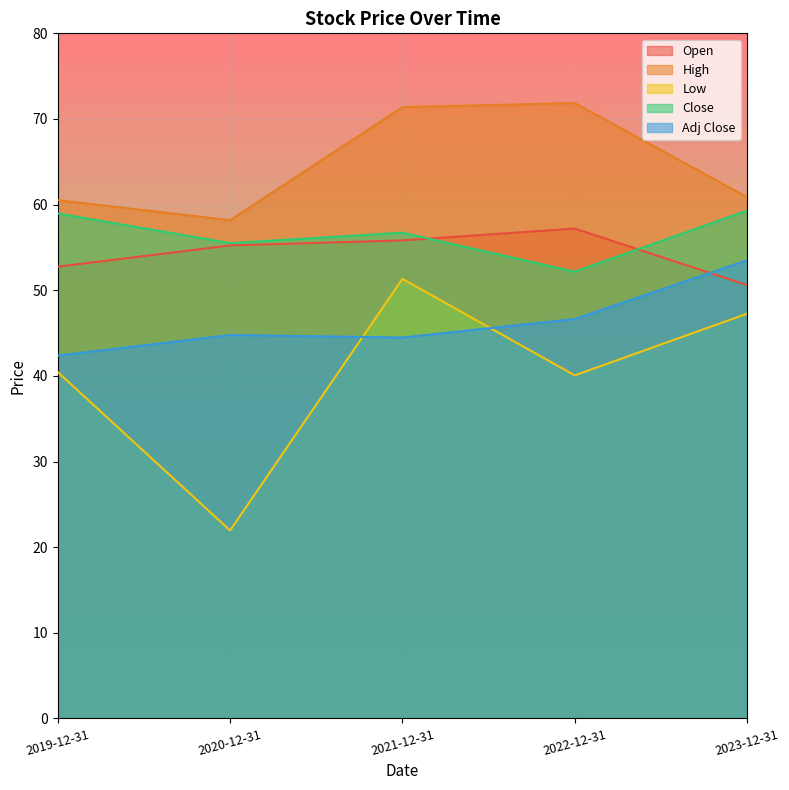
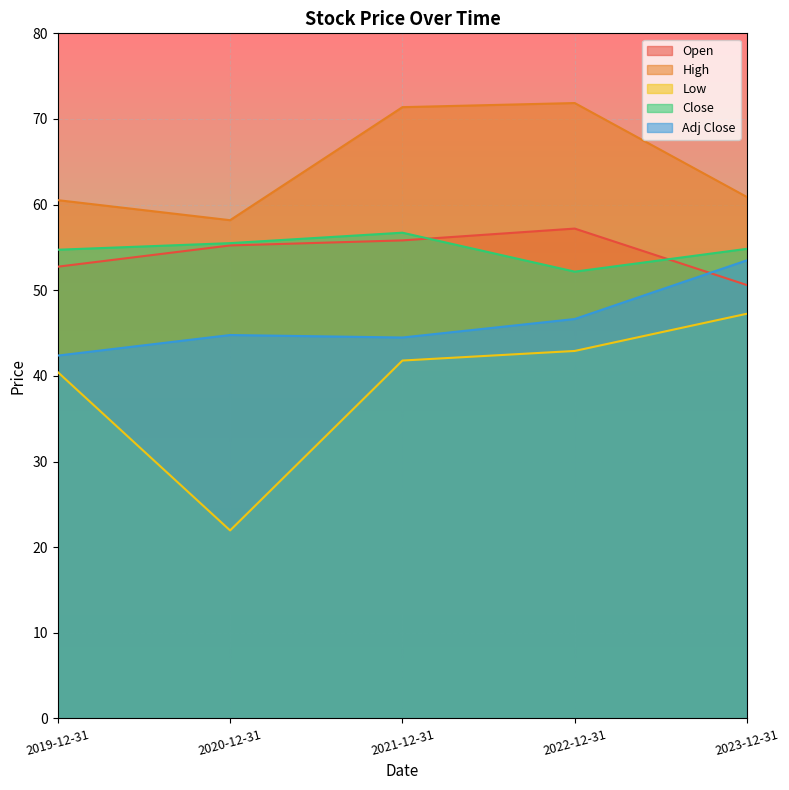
  {
    "Low": {
      "2019-12-31": 40,
      "2020-12-31": 22,
-     "2021-12-31": 51,
-     "2022-12-31": 40,
+     "2021-12-31": 42,
+     "2022-12-31": 43,
      "2023-12-31": 47
    },
    "Close": {
-     "2019-12-31": 59,
+     "2019-12-31": 55,
      "2021-12-31": 57,
      "2022-12-31": 52,
-     "2023-12-31": 59
+     "2023-12-31": 55
    },
    "Adj Close": {
      "2019-12-31": 42,
      "2020-12-31": 45,
      "2021-12-31": 44,
      "2022-12-31": 47,
      "2023-12-31": 54
    }
  }
